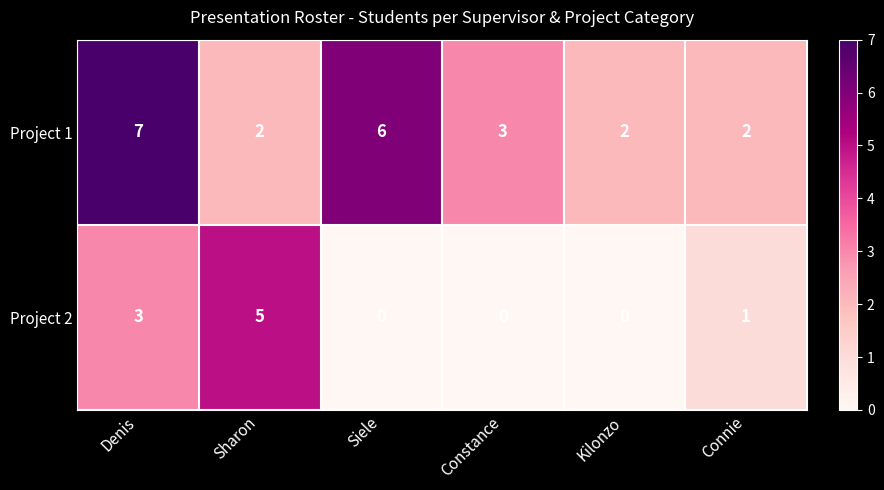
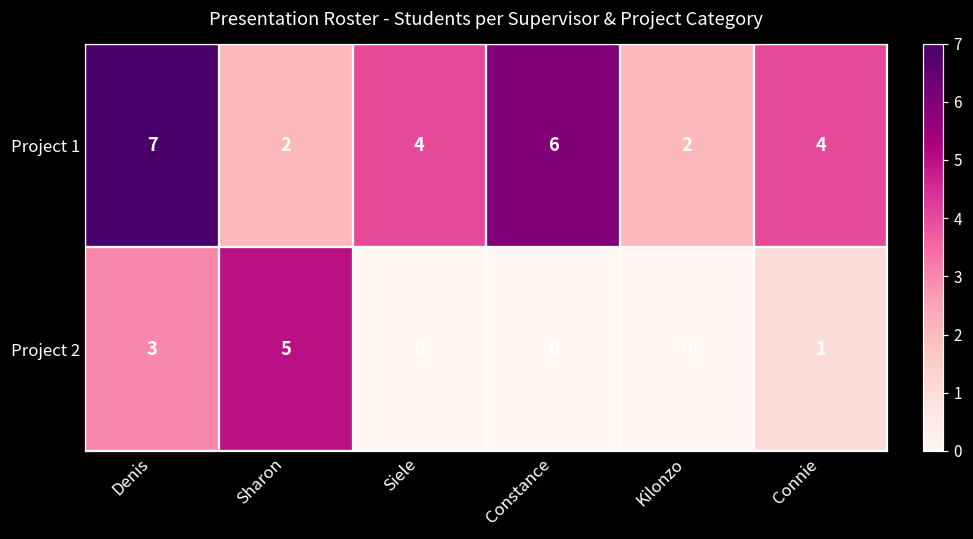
  {
    "Project 1": {
      "Denis": 7,
      "Sharon": 2,
-     "Siele": 6,
-     "Constance": 3,
+     "Siele": 4,
+     "Constance": 6,
      "Kilonzo": 2,
-     "Connie": 2
+     "Connie": 4
    },
    "Project 2": {
      "Denis": 3,
      "Sharon": 5
    }
  }
